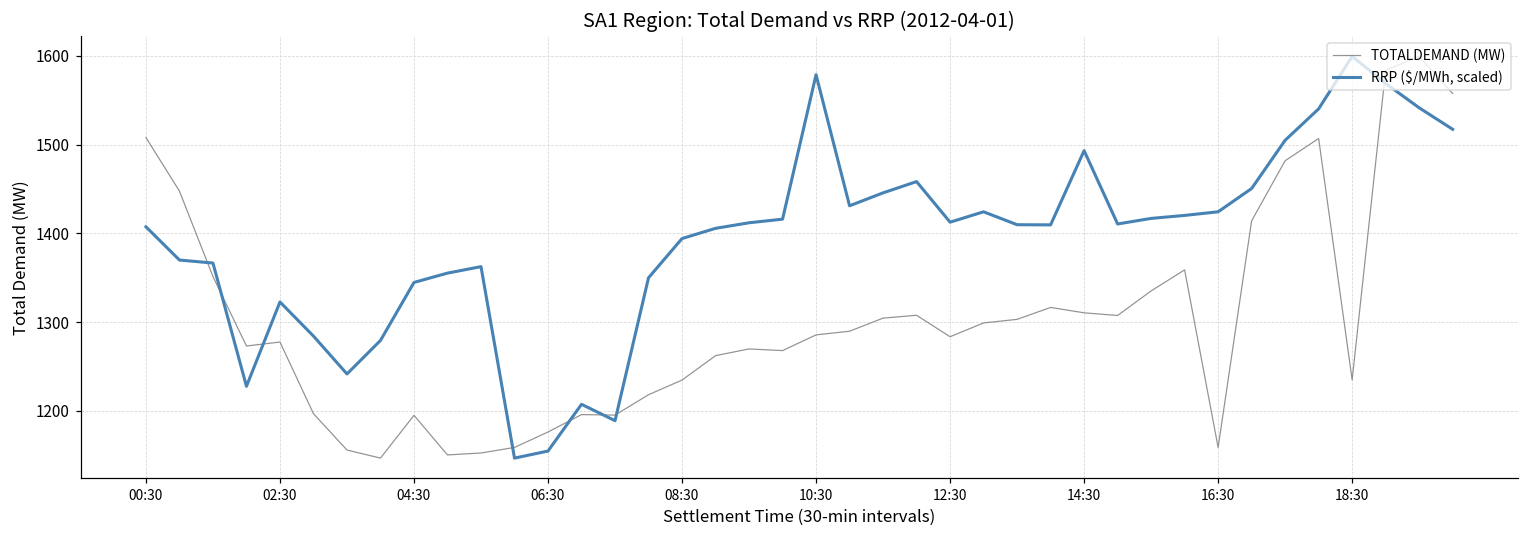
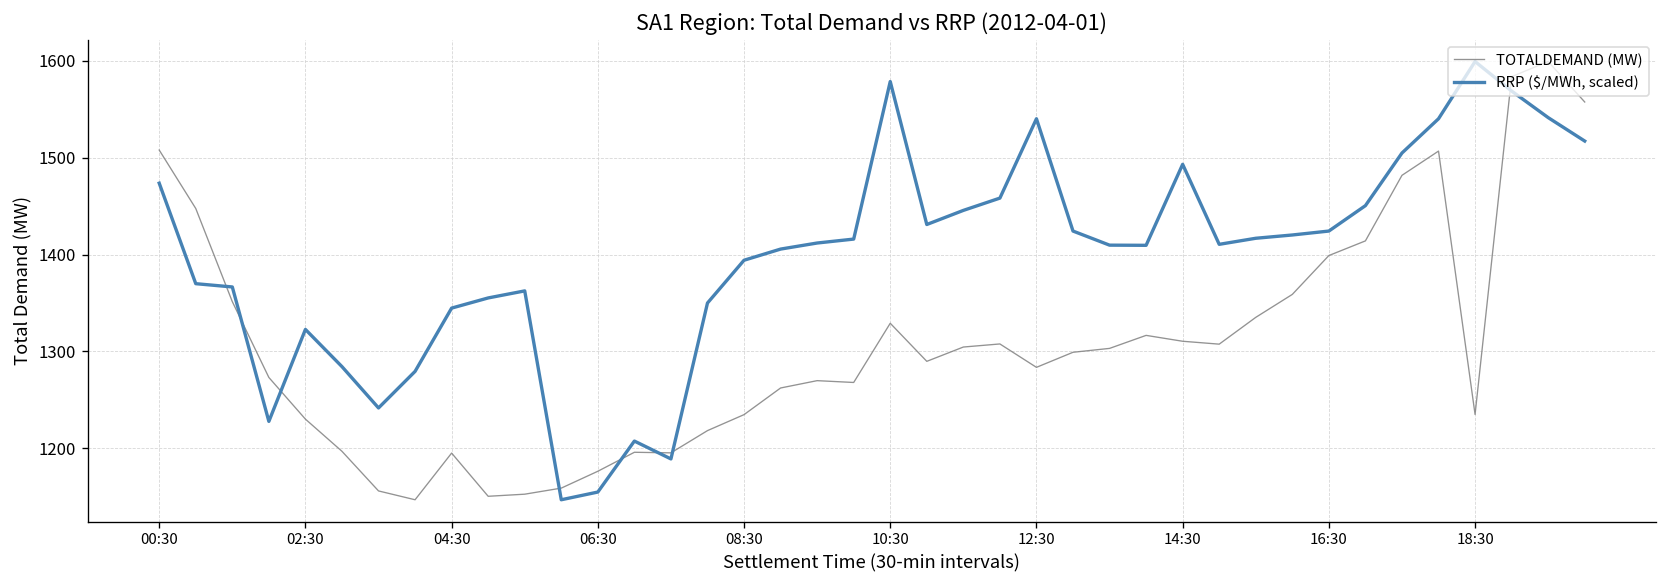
  {
    "TOTALDEMAND (MW)": {
      "00:30": 1510,
-     "02:30": 1280,
+     "02:30": 1230,
      "04:30": 1200,
      "06:30": 1180,
      "08:30": 1230,
-     "10:30": 1290,
+     "10:30": 1330,
      "12:30": 1280,
      "14:30": 1310,
-     "16:30": 1160,
+     "16:30": 1400,
      "18:30": 1230
    },
    "RRP ($/MWh, scaled)": {
-     "00:30": 1410,
+     "00:30": 1470,
      "02:30": 1320,
      "04:30": 1340,
      "06:30": 1150,
      "08:30": 1390,
      "10:30": 1580,
-     "12:30": 1410,
+     "12:30": 1540,
      "14:30": 1490,
      "16:30": 1420
    }
  }
